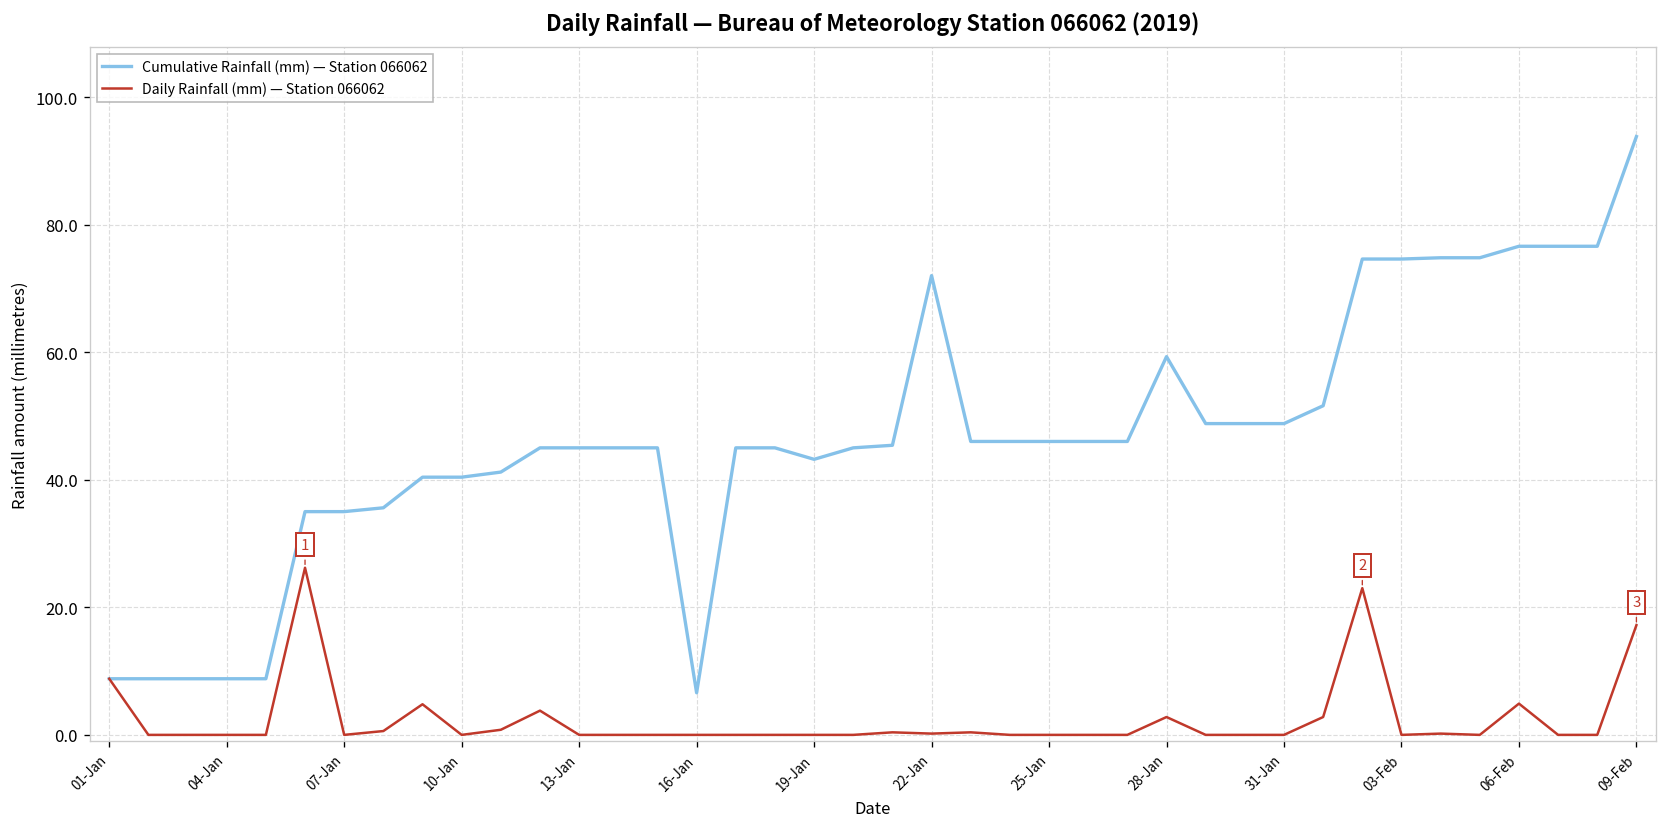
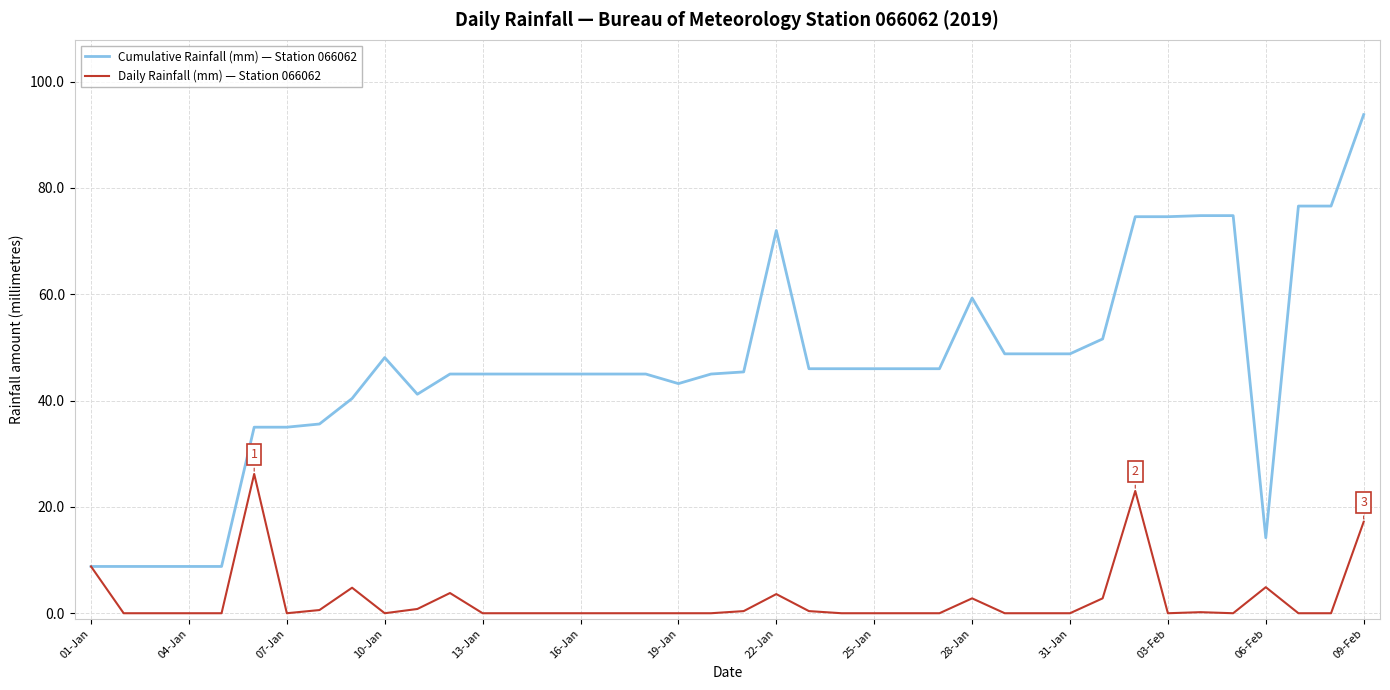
  {
    "Cumulative Rainfall (mm) — Station 066062": {
      "04-Jan": 9,
      "07-Jan": 35,
-     "10-Jan": 40,
+     "10-Jan": 48,
      "13-Jan": 45,
-     "16-Jan": 7,
+     "16-Jan": 45,
      "19-Jan": 43,
      "22-Jan": 72,
      "25-Jan": 46,
      "28-Jan": 59,
      "31-Jan": 49,
      "03-Feb": 75,
-     "06-Feb": 77,
+     "06-Feb": 14,
      "09-Feb": 94
    },
    "Daily Rainfall (mm) — Station 066062": {
      "04-Jan": 0,
      "07-Jan": 0,
      "10-Jan": 0,
      "13-Jan": 0,
      "16-Jan": 0,
      "19-Jan": 0,
-     "22-Jan": 0,
+     "22-Jan": 4,
      "25-Jan": 0,
      "28-Jan": 3,
      "31-Jan": 0,
      "03-Feb": 0,
      "06-Feb": 5
    }
  }
